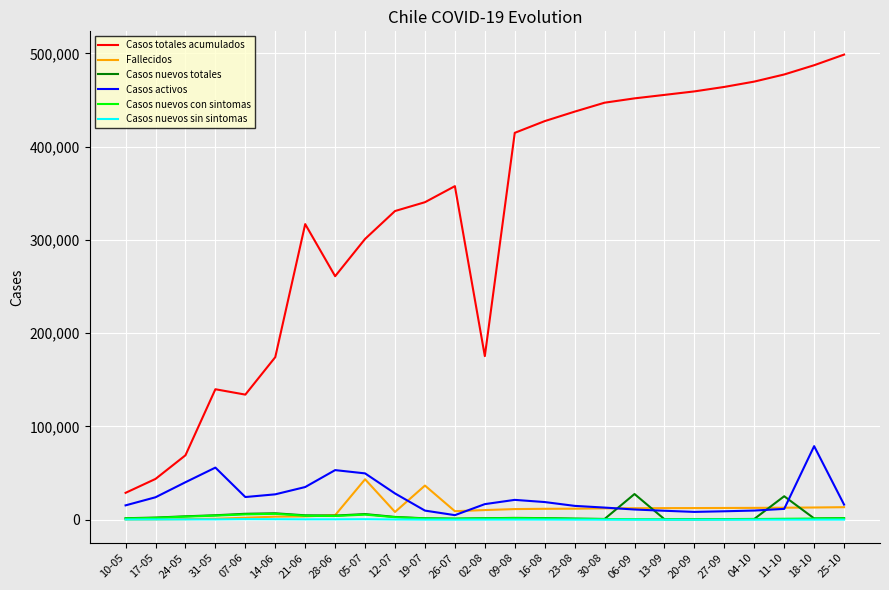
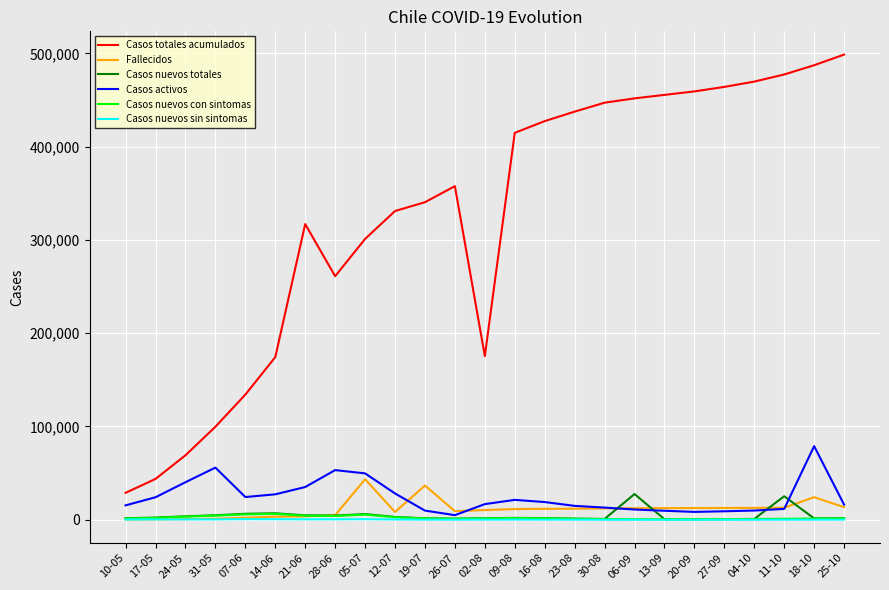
  {
    "Casos totales acumulados": {
      "10-05": "30,000",
      "17-05": "40,000",
      "24-05": "70,000",
-     "31-05": "140,000",
+     "31-05": "100,000",
      "07-06": "130,000",
      "14-06": "170,000",
      "21-06": "320,000",
      "28-06": "260,000",
      "05-07": "300,000",
      "12-07": "330,000",
      "19-07": "340,000",
      "26-07": "360,000",
      "02-08": "180,000",
      "09-08": "410,000",
      "16-08": "430,000",
      "23-08": "440,000",
      "30-08": "450,000",
      "06-09": "450,000",
      "13-09": "460,000",
      "20-09": "460,000",
      "27-09": "460,000",
      "04-10": "470,000",
      "11-10": "480,000",
      "18-10": "490,000",
      "25-10": "500,000"
    },
    "Fallecidos": {
      "05-07": "40,000",
      "12-07": "10,000",
      "19-07": "40,000",
      "26-07": "10,000",
      "02-08": "10,000",
      "09-08": "10,000",
      "16-08": "10,000",
      "23-08": "10,000",
      "13-09": "10,000",
      "20-09": "10,000",
      "27-09": "10,000",
      "04-10": "10,000",
-     "18-10": "10,000",
+     "18-10": "20,000",
      "25-10": "10,000"
    },
    "Casos nuevos totales": {
      "06-09": "30,000",
      "11-10": "30,000"
    },
    "Casos activos": {
      "10-05": "20,000",
      "17-05": "20,000",
      "24-05": "40,000",
      "31-05": "60,000",
      "07-06": "20,000",
      "14-06": "30,000",
      "21-06": "40,000",
      "28-06": "50,000",
      "05-07": "50,000",
      "12-07": "30,000",
      "19-07": "10,000",
      "26-07": "0",
      "02-08": "20,000",
      "09-08": "20,000",
      "16-08": "20,000",
      "23-08": "10,000",
      "13-09": "10,000",
      "20-09": "10,000",
      "27-09": "10,000",
      "04-10": "10,000",
      "18-10": "80,000",
      "25-10": "20,000"
    },
    "Casos nuevos sin sintomas": {
      "21-06": "0",
      "28-06": "0",
      "05-07": "0"
    }
  }
